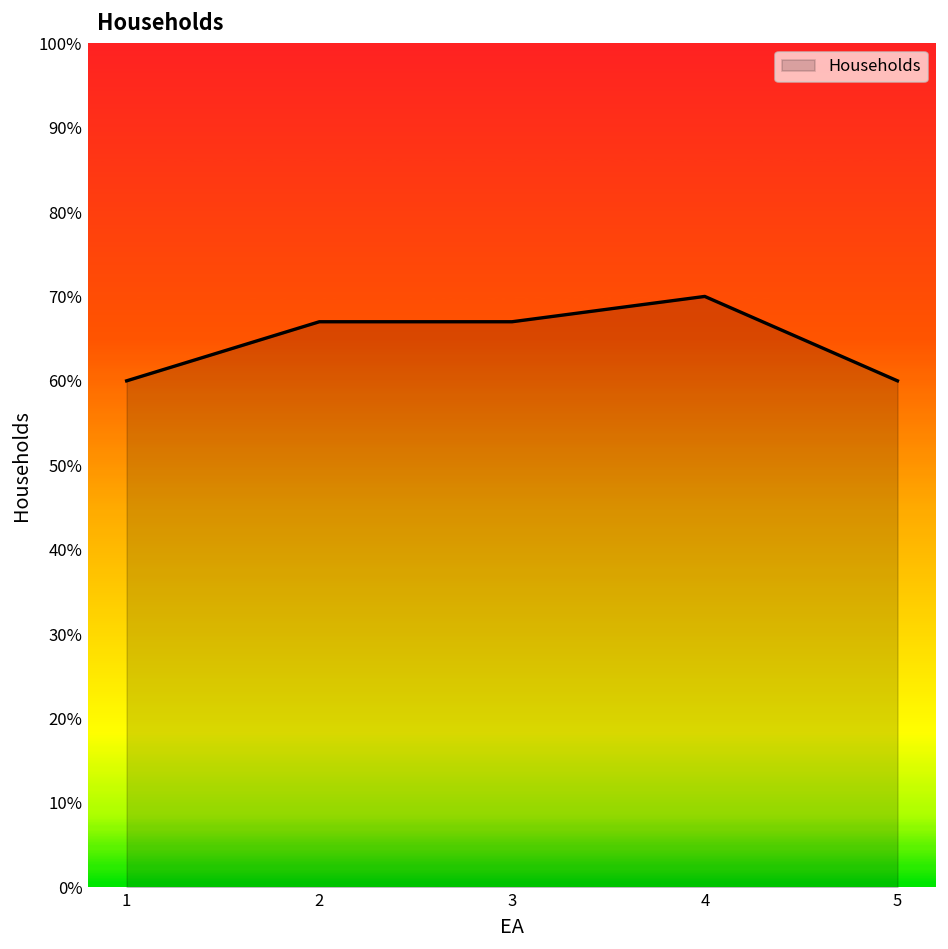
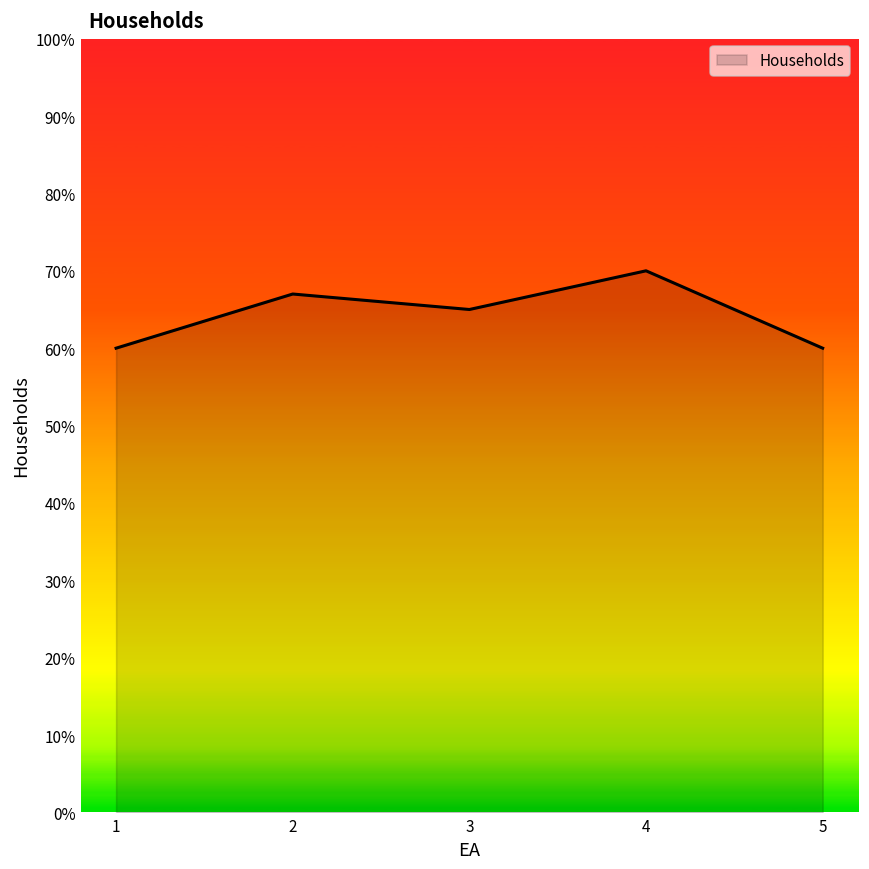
  {
    "1": "60%",
    "2": "67%",
-   "3": "67%",
+   "3": "65%",
    "4": "70%",
    "5": "60%"
  }
